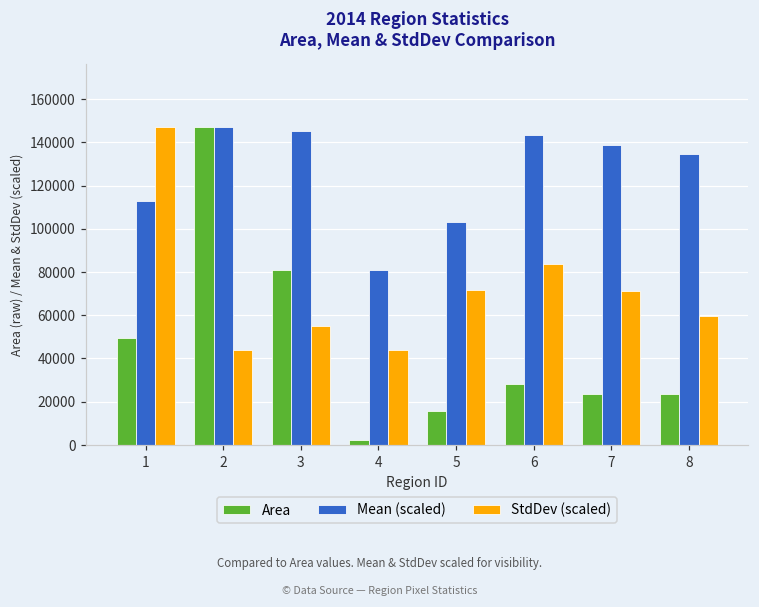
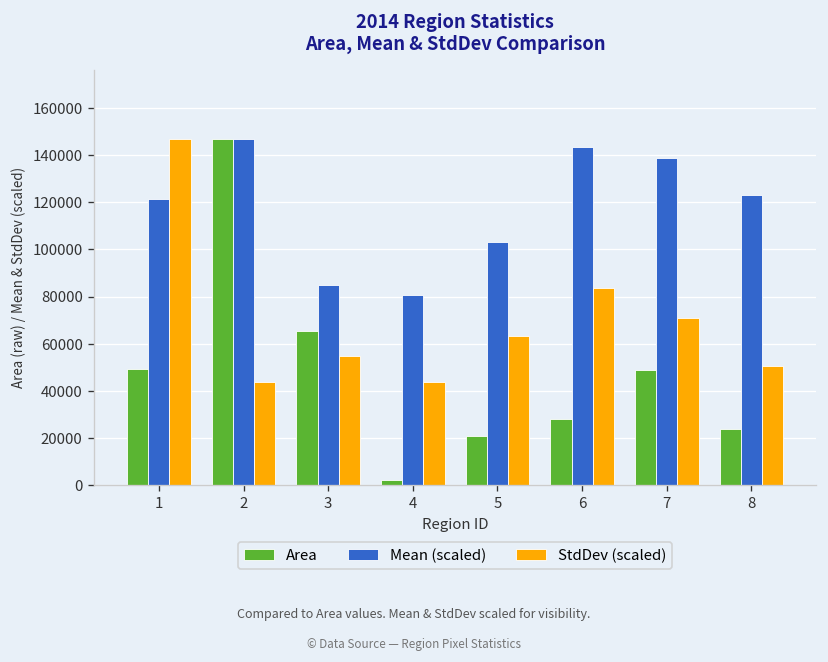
  {
    "Area": {
      "1": 49000,
      "2": 147000,
-     "3": 81000,
+     "3": 65000,
      "4": 2000,
-     "5": 16000,
+     "5": 21000,
      "6": 28000,
-     "7": 23000,
+     "7": 49000,
      "8": 24000
    },
    "Mean (scaled)": {
-     "1": 113000,
+     "1": 121000,
      "2": 147000,
-     "3": 145000,
+     "3": 85000,
      "4": 81000,
      "5": 103000,
      "6": 144000,
      "7": 139000,
-     "8": 135000
+     "8": 123000
    },
    "StdDev (scaled)": {
      "1": 147000,
      "2": 44000,
      "3": 55000,
      "4": 44000,
-     "5": 71000,
+     "5": 63000,
      "6": 84000,
      "7": 71000,
-     "8": 60000
+     "8": 51000
    }
  }
